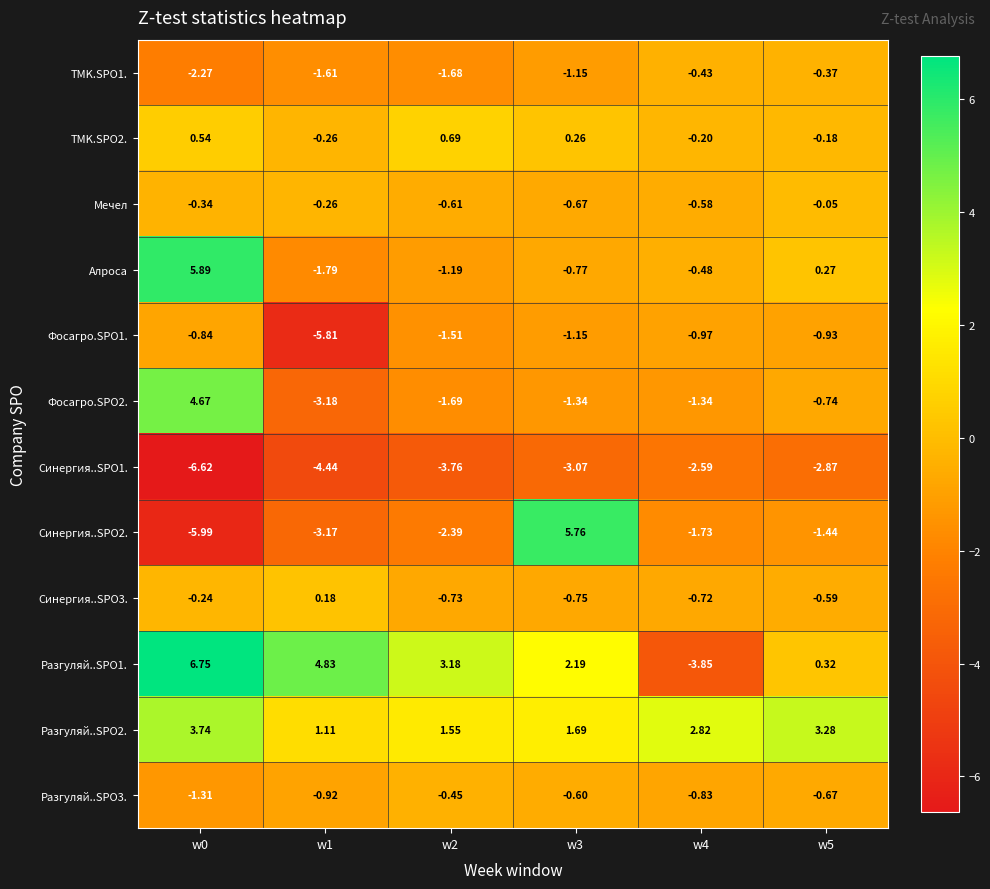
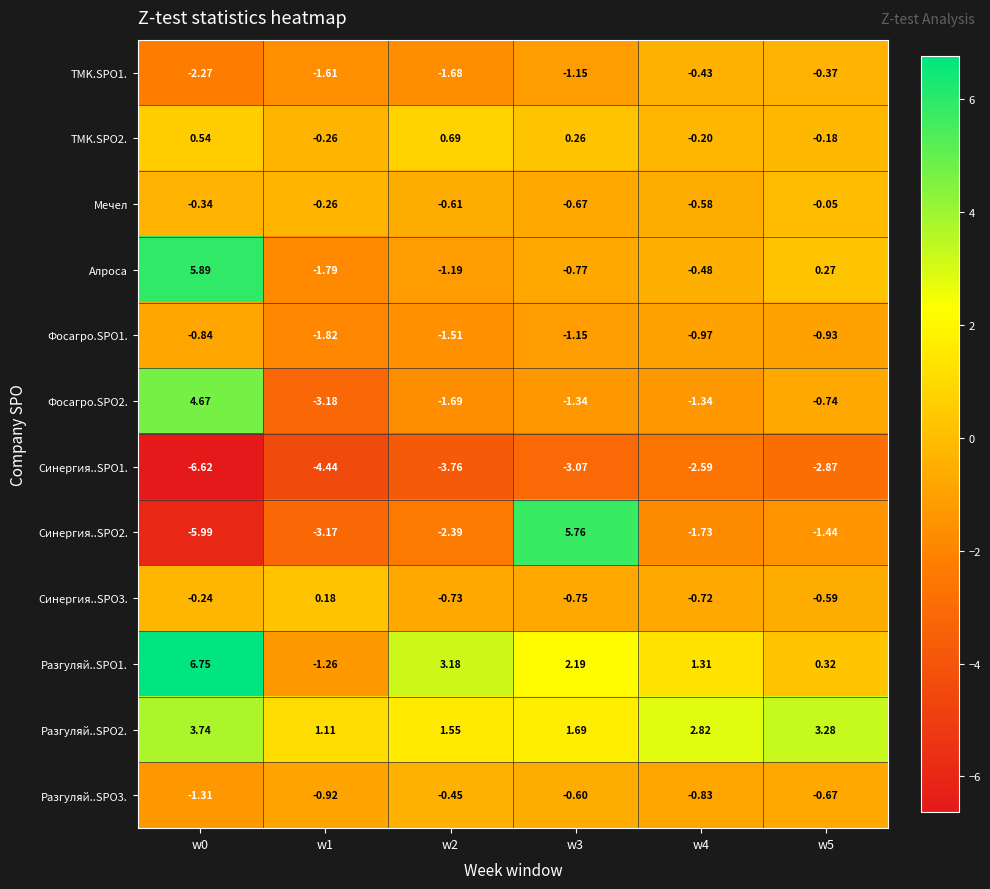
  {
    "TMK.SPO1.": {
      "w0": -2.27,
      "w1": -1.61,
      "w2": -1.68,
      "w3": -1.15,
      "w4": -0.43,
      "w5": -0.37
    },
    "TMK.SPO2.": {
      "w0": 0.54,
      "w1": -0.26,
      "w2": 0.69,
      "w3": 0.26,
      "w4": -0.20,
      "w5": -0.18
    },
    "Мечел": {
      "w0": -0.34,
      "w1": -0.26,
      "w2": -0.61,
      "w3": -0.67,
      "w4": -0.58,
      "w5": -0.05
    },
    "Алроса": {
      "w0": 5.89,
      "w1": -1.79,
      "w2": -1.19,
      "w3": -0.77,
      "w4": -0.48,
      "w5": 0.27
    },
    "Фосагро.SPO1.": {
      "w0": -0.84,
-     "w1": -5.81,
+     "w1": -1.82,
      "w2": -1.51,
      "w3": -1.15,
      "w4": -0.97,
      "w5": -0.93
    },
    "Фосагро.SPO2.": {
      "w0": 4.67,
      "w1": -3.18,
      "w2": -1.69,
      "w3": -1.34,
      "w4": -1.34,
      "w5": -0.74
    },
    "Синергия..SPO1.": {
      "w0": -6.62,
      "w1": -4.44,
      "w2": -3.76,
      "w3": -3.07,
      "w4": -2.59,
      "w5": -2.87
    },
    "Синергия..SPO2.": {
      "w0": -5.99,
      "w1": -3.17,
      "w2": -2.39,
      "w3": 5.76,
      "w4": -1.73,
      "w5": -1.44
    },
    "Синергия..SPO3.": {
      "w0": -0.24,
      "w1": 0.18,
      "w2": -0.73,
      "w3": -0.75,
      "w4": -0.72,
      "w5": -0.59
    },
    "Разгуляй..SPO1.": {
      "w0": 6.75,
-     "w1": 4.83,
+     "w1": -1.26,
      "w2": 3.18,
      "w3": 2.19,
-     "w4": -3.85,
+     "w4": 1.31,
      "w5": 0.32
    },
    "Разгуляй..SPO2.": {
      "w0": 3.74,
      "w1": 1.11,
      "w2": 1.55,
      "w3": 1.69,
      "w4": 2.82,
      "w5": 3.28
    },
    "Разгуляй..SPO3.": {
      "w0": -1.31,
      "w1": -0.92,
      "w2": -0.45,
      "w3": -0.60,
      "w4": -0.83,
      "w5": -0.67
    }
  }
